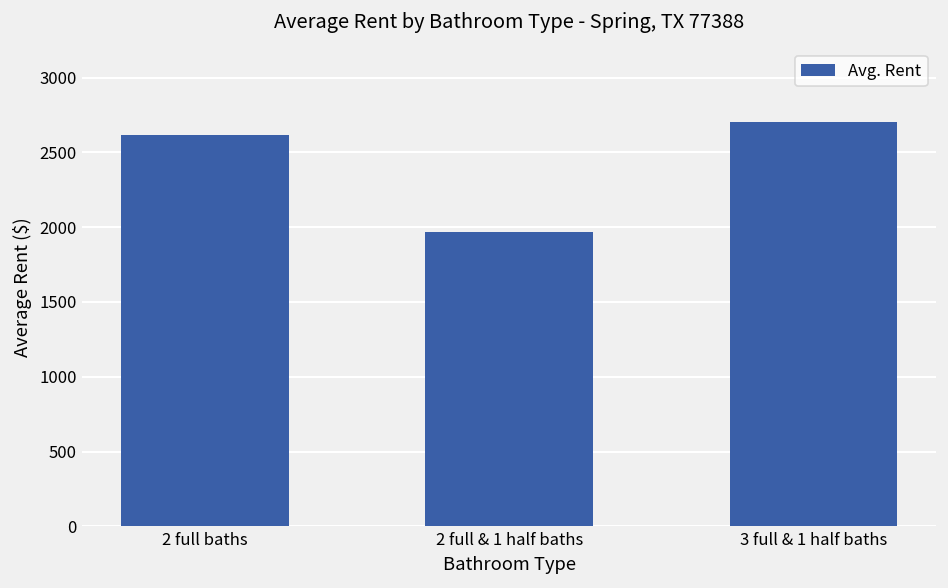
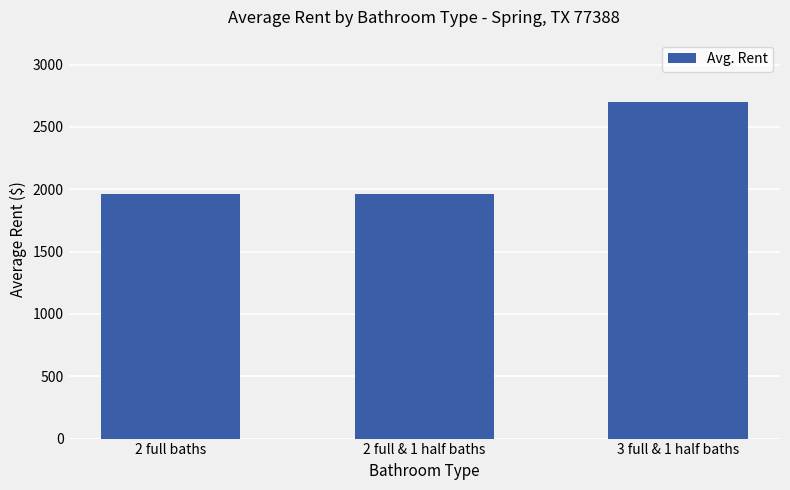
  {
-   "2 full baths": 2620,
+   "2 full baths": 1970,
    "2 full & 1 half baths": 1960,
    "3 full & 1 half baths": 2700
  }
